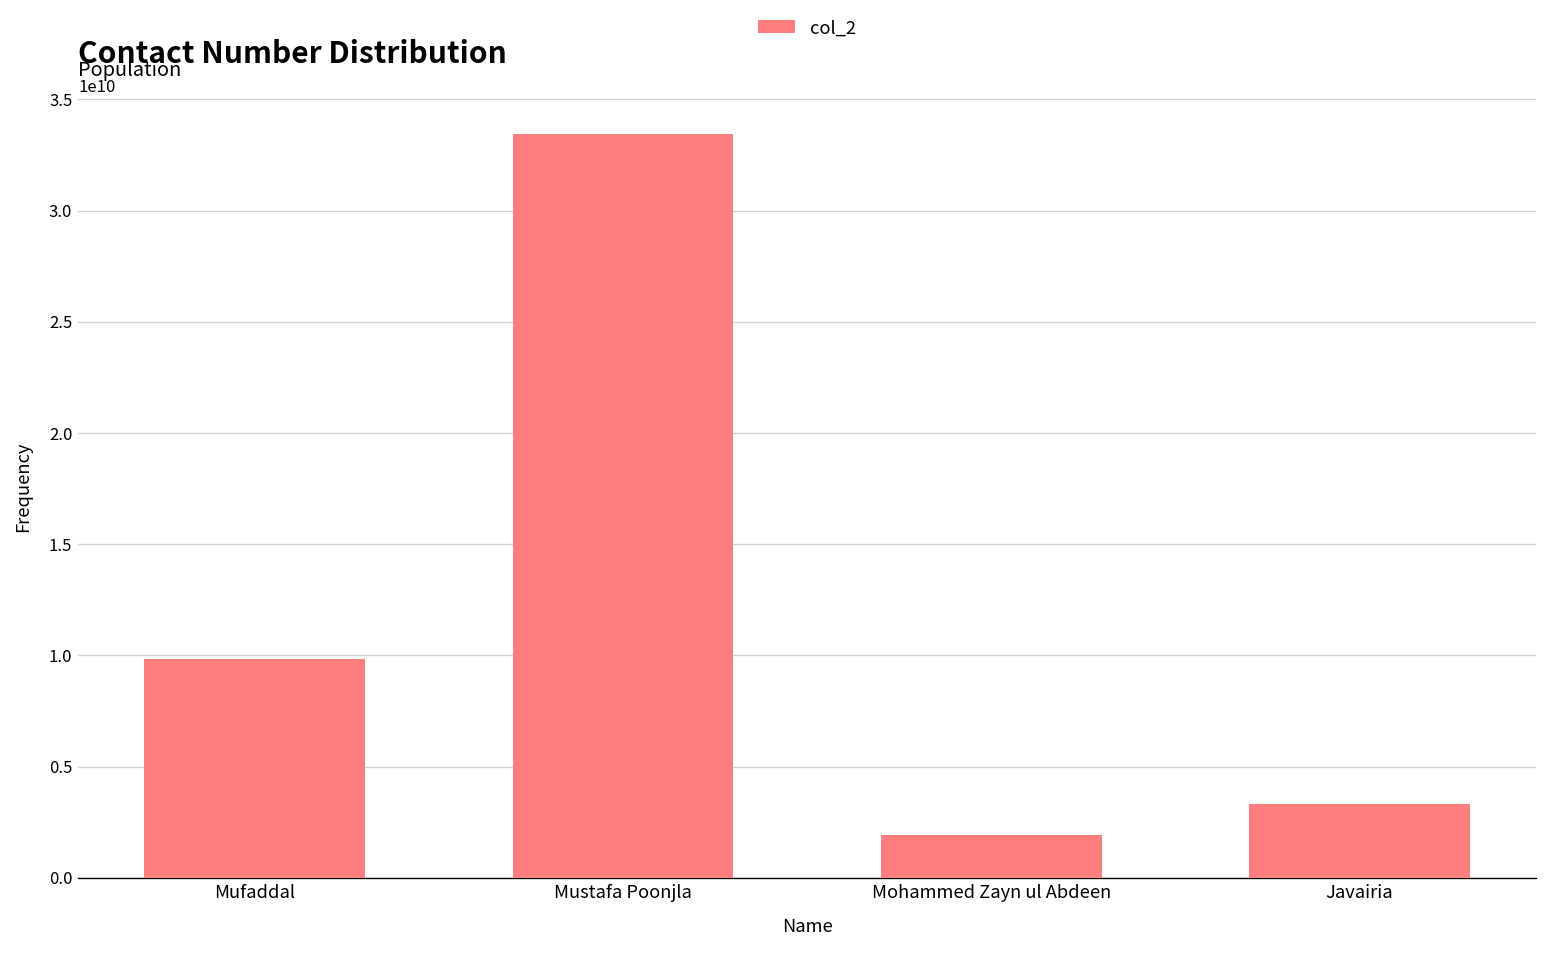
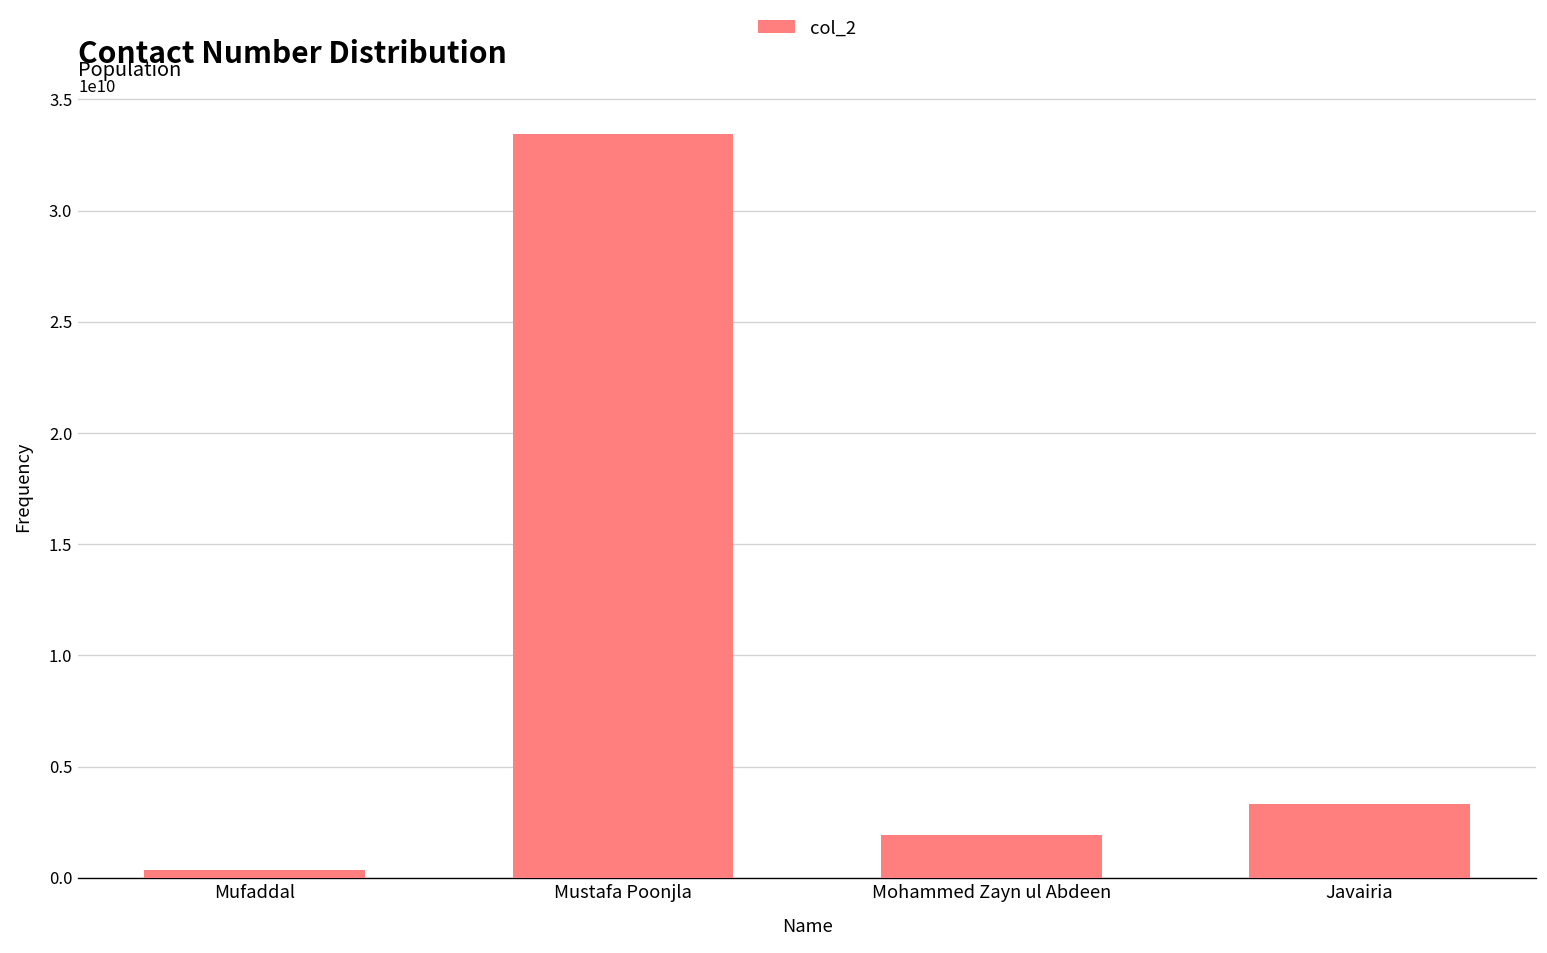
  {
-   "Mufaddal": 9800000000,
+   "Mufaddal": 300000000,
    "Mustafa Poonjla": 33500000000,
    "Mohammed Zayn ul Abdeen": 1900000000,
    "Javairia": 3300000000
  }
